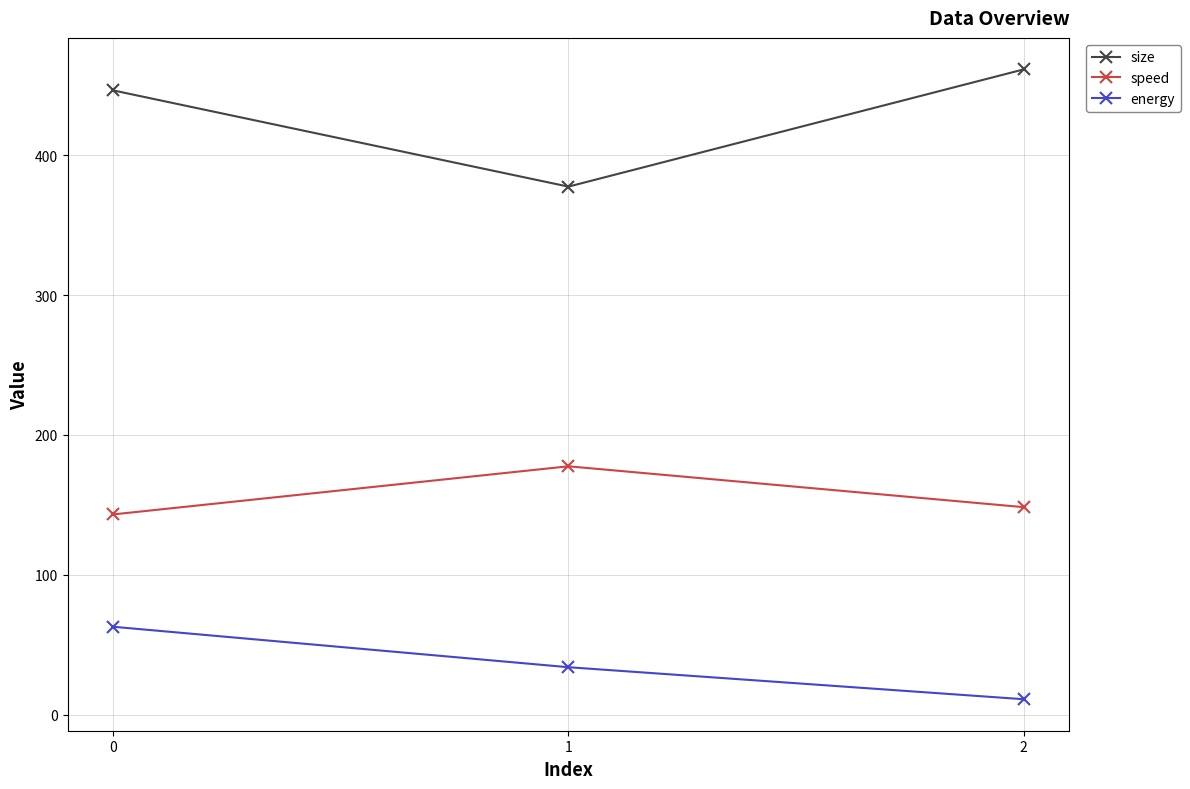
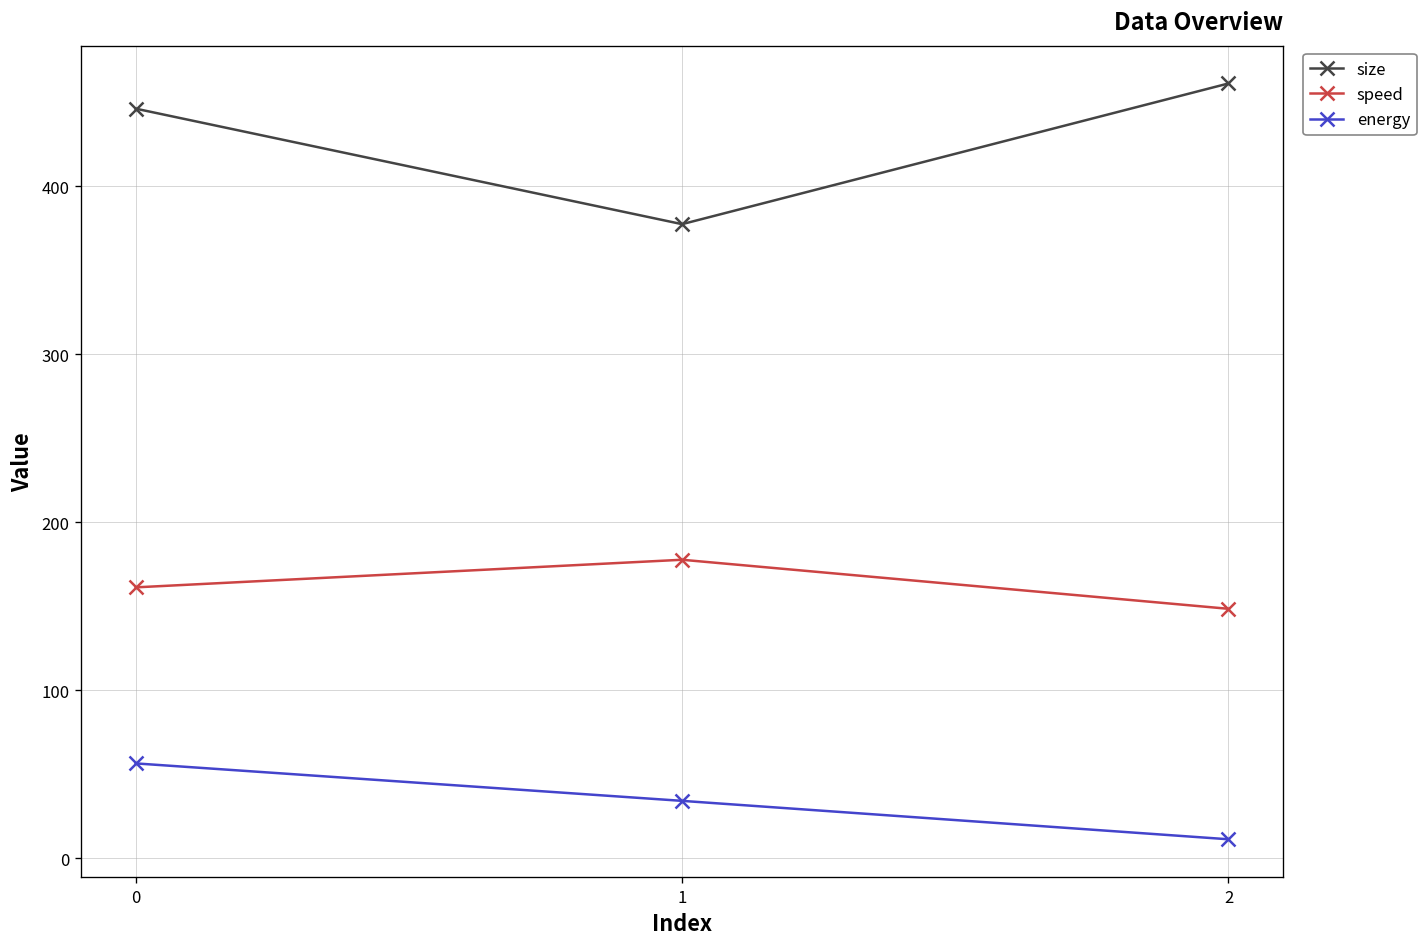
  {
    "size": {
      "0": 446,
      "1": 377,
      "2": 461
    },
    "speed": {
-     "0": 143,
+     "0": 161,
      "1": 178,
      "2": 148
    },
    "energy": {
-     "0": 63,
+     "0": 56,
      "1": 34,
      "2": 11
    }
  }
